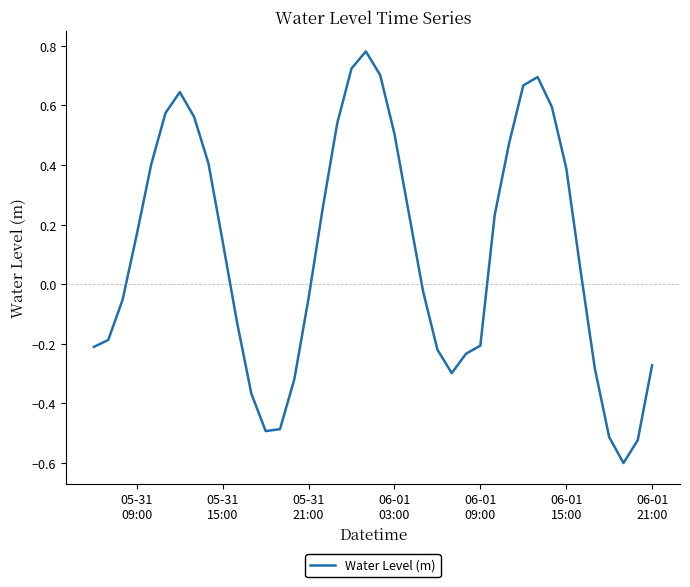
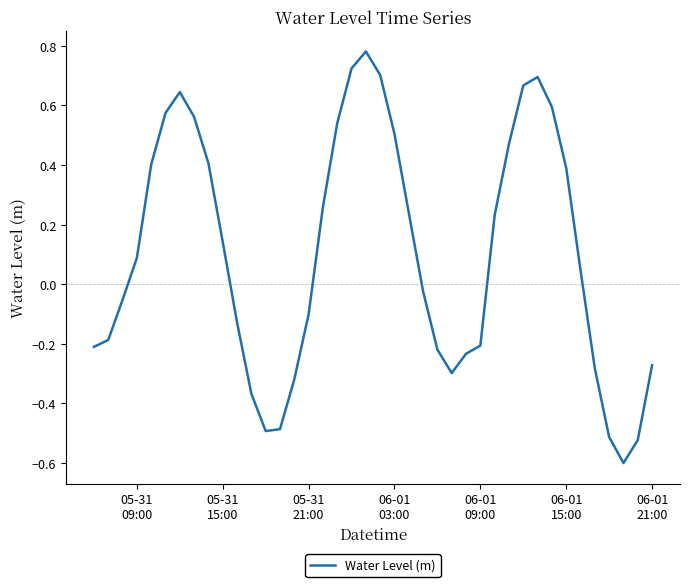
  {
-   "05-31 09:00": 0.17,
+   "05-31 09:00": 0.09,
    "05-31 15:00": 0.14,
-   "05-31 21:00": -0.05,
+   "05-31 21:00": -0.10,
    "06-01 03:00": 0.50,
    "06-01 09:00": -0.21,
    "06-01 15:00": 0.39,
    "06-01 21:00": -0.27
  }
